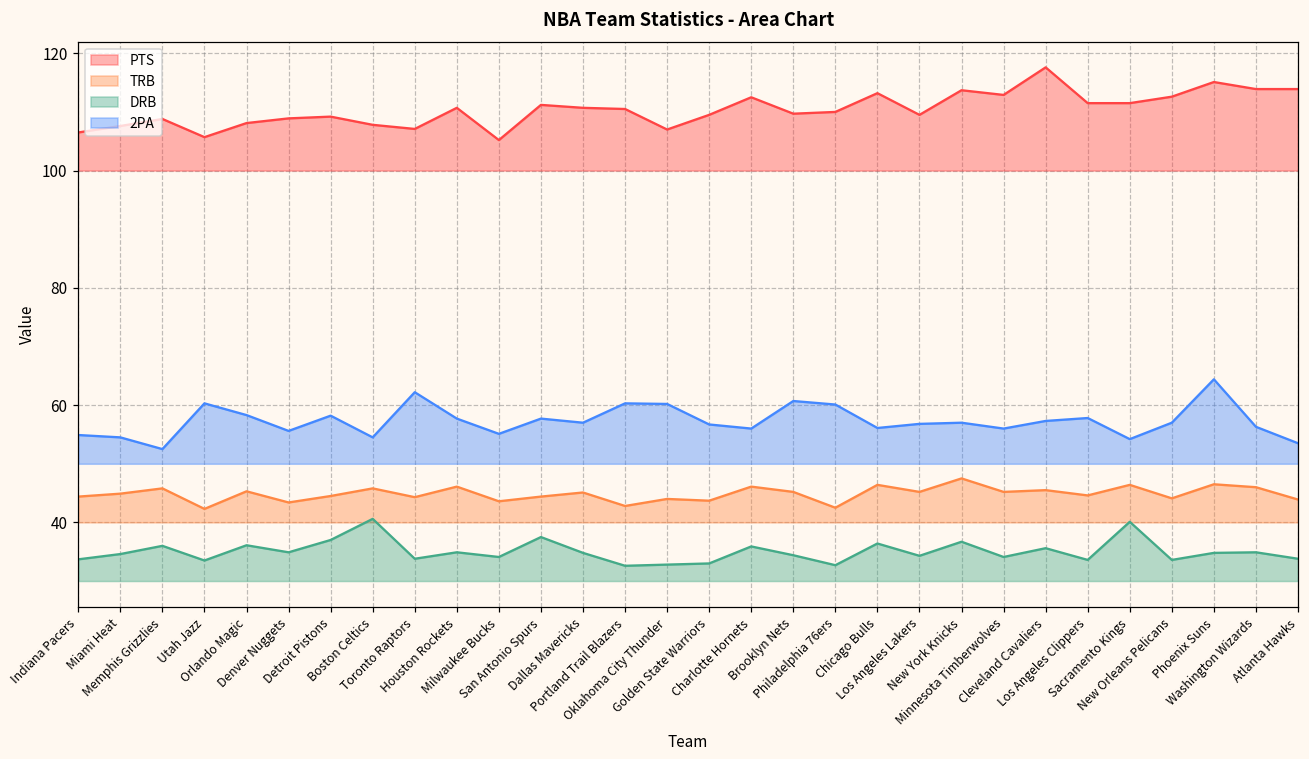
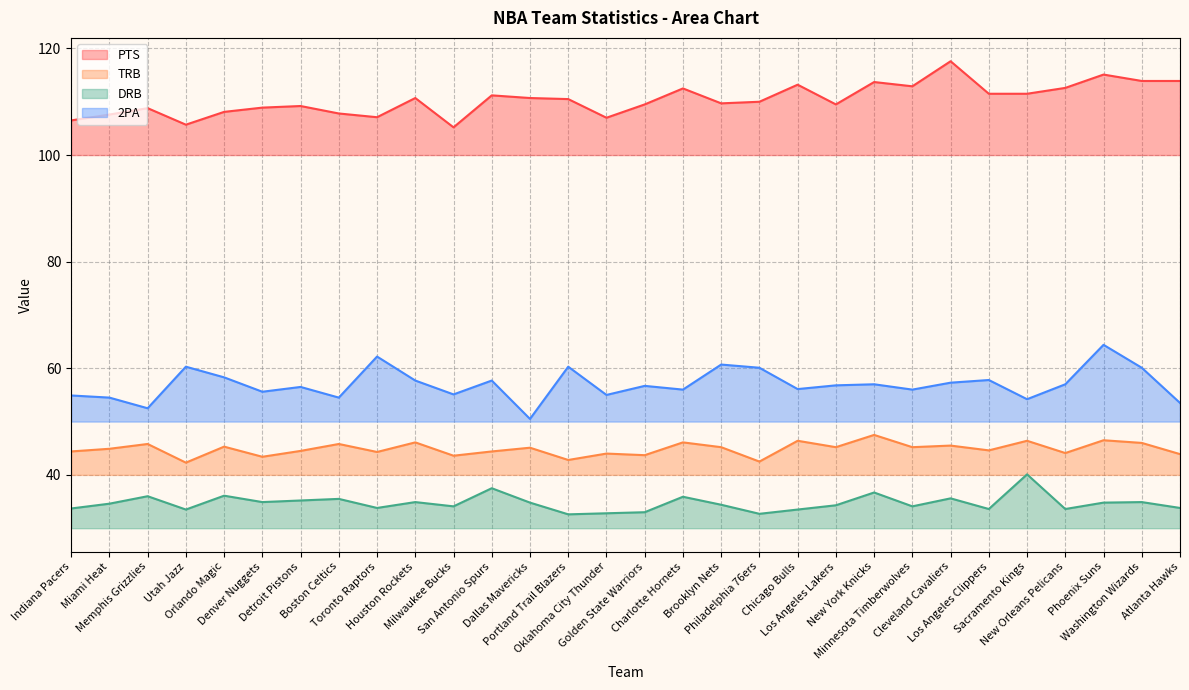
  {
    "DRB": {
      "Indiana Pacers": 34,
      "Miami Heat": 35,
      "Memphis Grizzlies": 36,
      "Utah Jazz": 34,
      "Orlando Magic": 36,
      "Denver Nuggets": 35,
-     "Detroit Pistons": 37,
-     "Boston Celtics": 41,
+     "Detroit Pistons": 35,
+     "Boston Celtics": 36,
      "Toronto Raptors": 34,
      "Houston Rockets": 35,
      "Milwaukee Bucks": 34,
      "San Antonio Spurs": 38,
      "Dallas Mavericks": 35,
      "Portland Trail Blazers": 33,
      "Oklahoma City Thunder": 33,
      "Golden State Warriors": 33,
      "Charlotte Hornets": 36,
      "Brooklyn Nets": 34,
      "Philadelphia 76ers": 33,
-     "Chicago Bulls": 36,
+     "Chicago Bulls": 34,
      "Los Angeles Lakers": 34,
      "New York Knicks": 37,
      "Minnesota Timberwolves": 34,
      "Cleveland Cavaliers": 36,
      "Los Angeles Clippers": 34,
      "Sacramento Kings": 40,
      "New Orleans Pelicans": 34,
      "Phoenix Suns": 35,
      "Washington Wizards": 35,
      "Atlanta Hawks": 34
    },
    "2PA": {
      "Indiana Pacers": 55,
      "Miami Heat": 55,
      "Memphis Grizzlies": 53,
      "Utah Jazz": 60,
      "Orlando Magic": 58,
      "Denver Nuggets": 56,
-     "Detroit Pistons": 58,
+     "Detroit Pistons": 57,
      "Boston Celtics": 55,
      "Toronto Raptors": 62,
      "Houston Rockets": 58,
      "Milwaukee Bucks": 55,
      "San Antonio Spurs": 58,
-     "Dallas Mavericks": 57,
+     "Dallas Mavericks": 51,
      "Portland Trail Blazers": 60,
-     "Oklahoma City Thunder": 60,
+     "Oklahoma City Thunder": 55,
      "Golden State Warriors": 57,
      "Charlotte Hornets": 56,
      "Brooklyn Nets": 61,
      "Philadelphia 76ers": 60,
      "Chicago Bulls": 56,
      "Los Angeles Lakers": 57,
      "New York Knicks": 57,
      "Minnesota Timberwolves": 56,
      "Cleveland Cavaliers": 57,
      "Los Angeles Clippers": 58,
      "Sacramento Kings": 54,
      "New Orleans Pelicans": 57,
      "Phoenix Suns": 64,
-     "Washington Wizards": 56,
+     "Washington Wizards": 60,
      "Atlanta Hawks": 54
    }
  }
